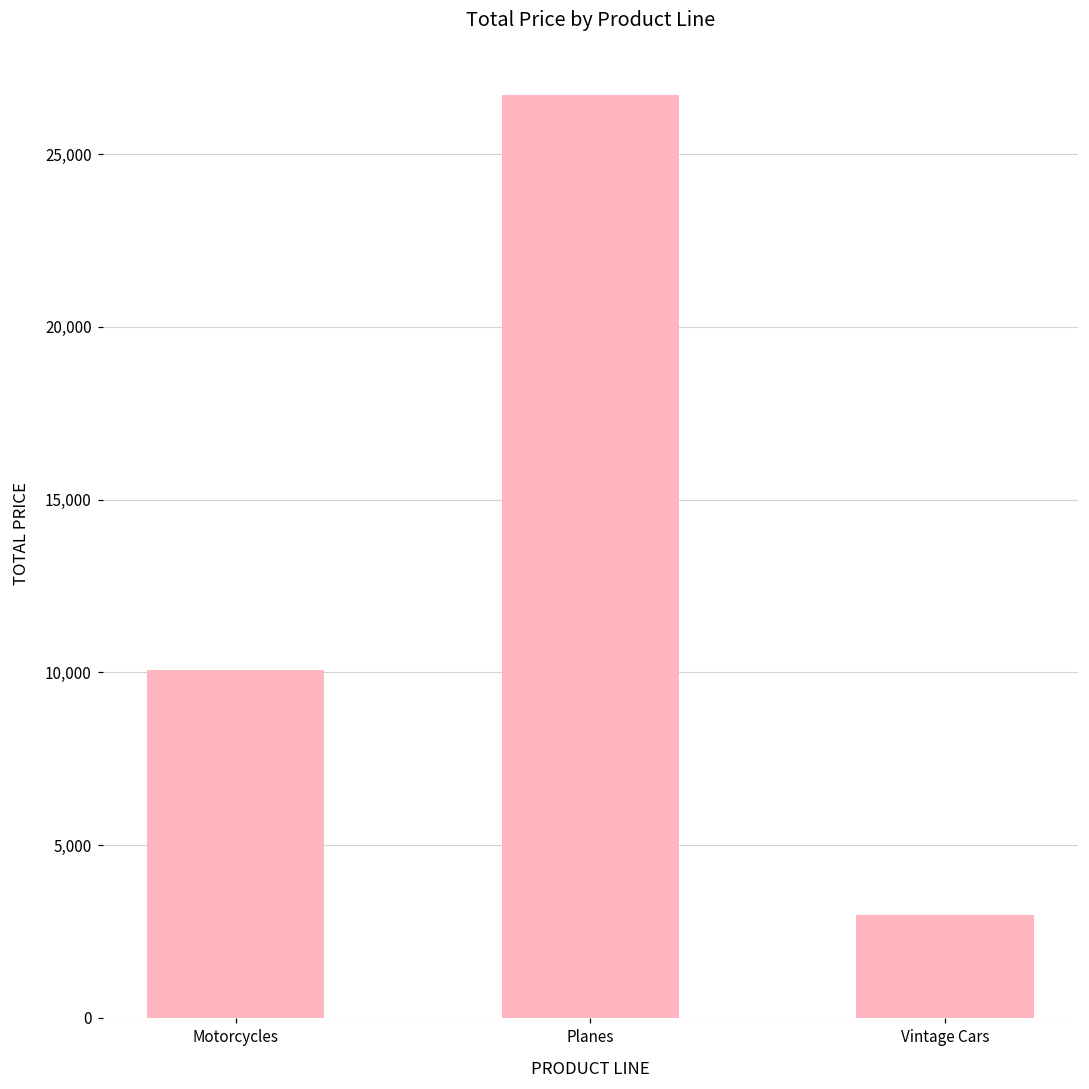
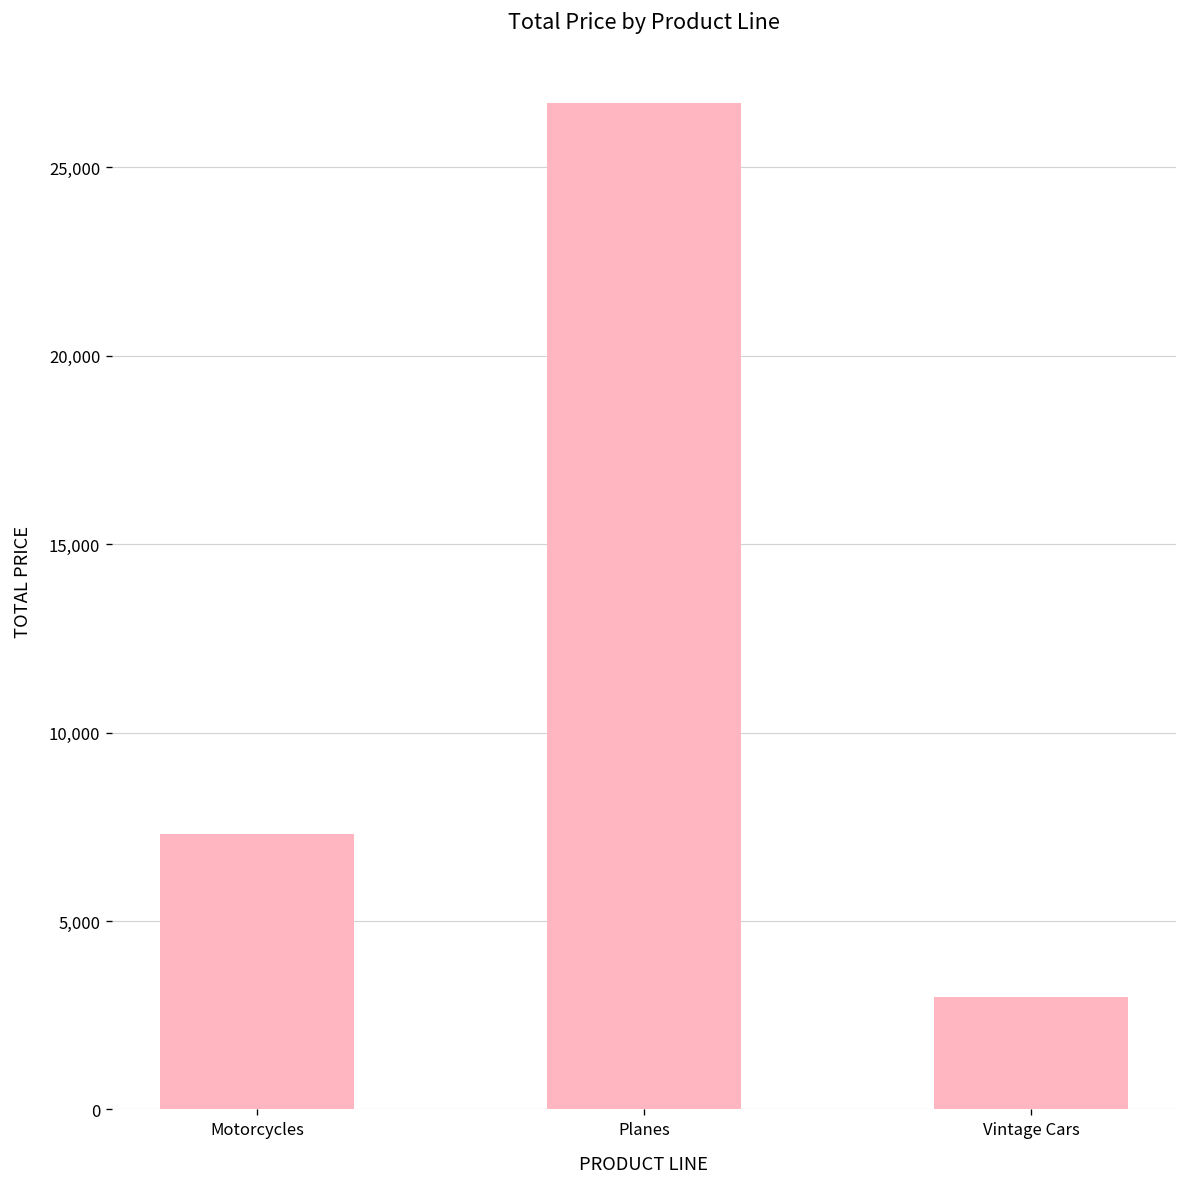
  {
-   "Motorcycles": "10,100",
+   "Motorcycles": "7,300",
    "Planes": "26,700",
    "Vintage Cars": "3,000"
  }
